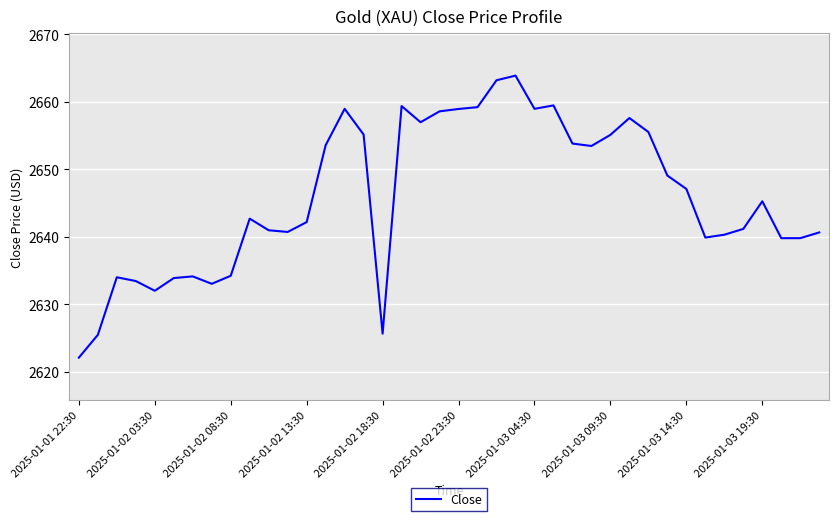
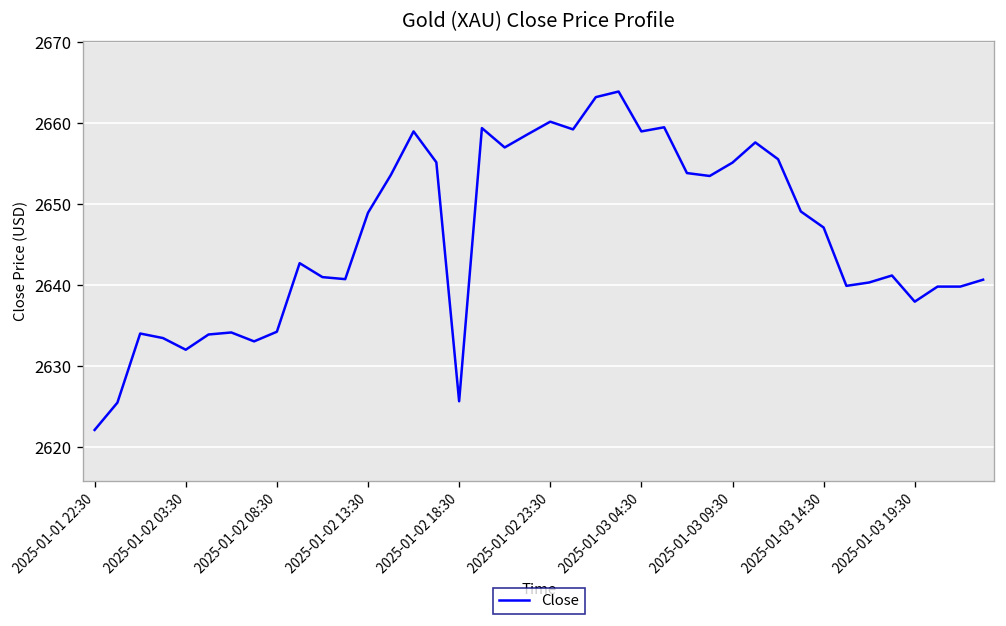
  {
    "2025-01-01 22:30": 2622,
    "2025-01-02 03:30": 2632,
    "2025-01-02 08:30": 2634,
-   "2025-01-02 13:30": 2642,
+   "2025-01-02 13:30": 2649,
    "2025-01-02 18:30": 2626,
-   "2025-01-02 23:30": 2659,
+   "2025-01-02 23:30": 2660,
    "2025-01-03 04:30": 2659,
    "2025-01-03 09:30": 2655,
    "2025-01-03 14:30": 2647,
-   "2025-01-03 19:30": 2645
+   "2025-01-03 19:30": 2638
  }
